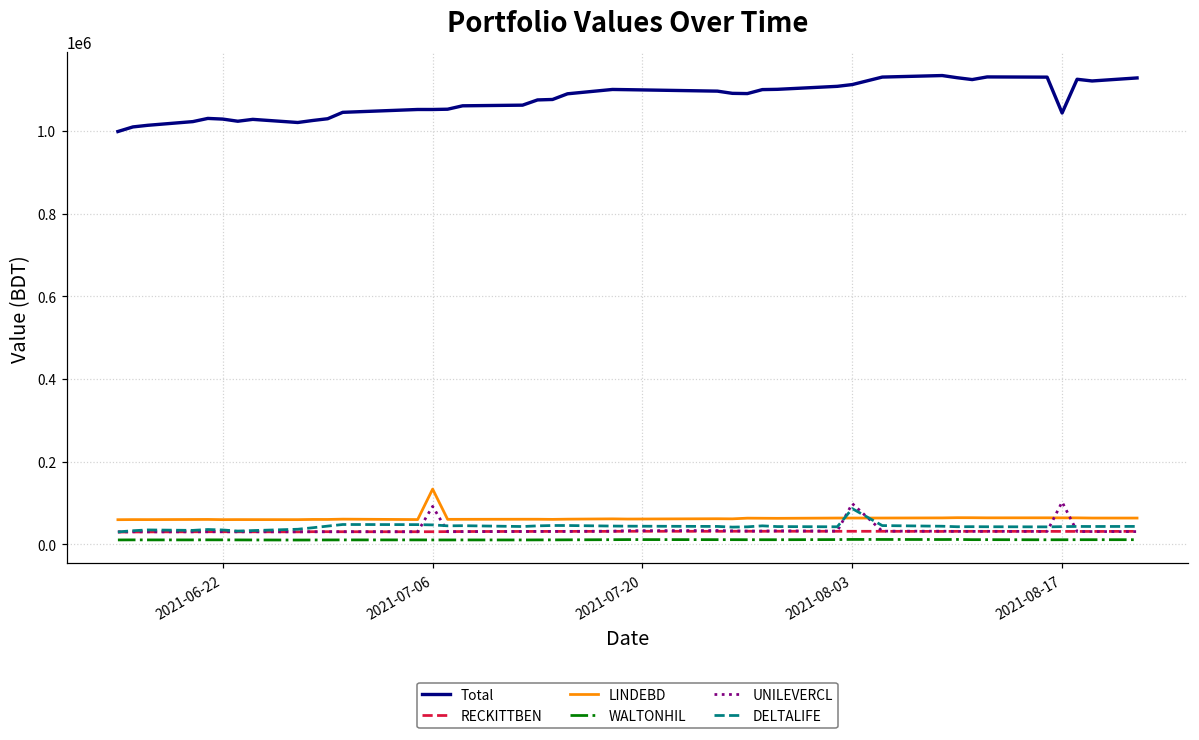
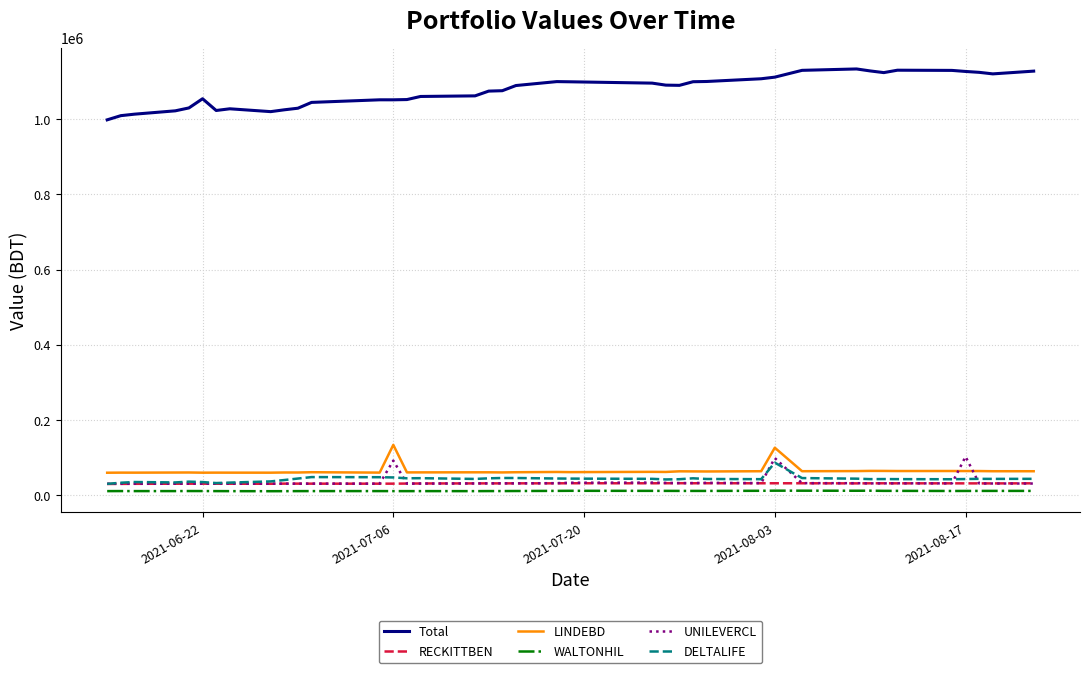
  {
    "Total": {
-     "2021-06-22": 1030000,
+     "2021-06-22": 1050000,
      "2021-07-06": 1050000,
      "2021-08-03": 1110000,
-     "2021-08-17": 1040000
+     "2021-08-17": 1130000
    },
    "RECKITTBEN": {
      "2021-07-06": 30000,
      "2021-08-03": 30000,
      "2021-08-17": 30000
    },
    "LINDEBD": {
      "2021-06-22": 60000,
      "2021-07-06": 130000,
-     "2021-08-03": 60000,
+     "2021-08-03": 130000,
      "2021-08-17": 60000
    },
    "WALTONHIL": {
      "2021-06-22": 10000,
      "2021-07-06": 10000,
      "2021-08-03": 10000,
      "2021-08-17": 10000
    },
    "UNILEVERCL": {
      "2021-07-06": 90000,
      "2021-08-03": 100000,
      "2021-08-17": 100000
    },
    "DELTALIFE": {
      "2021-07-06": 50000,
      "2021-08-03": 90000,
      "2021-08-17": 40000
    }
  }
